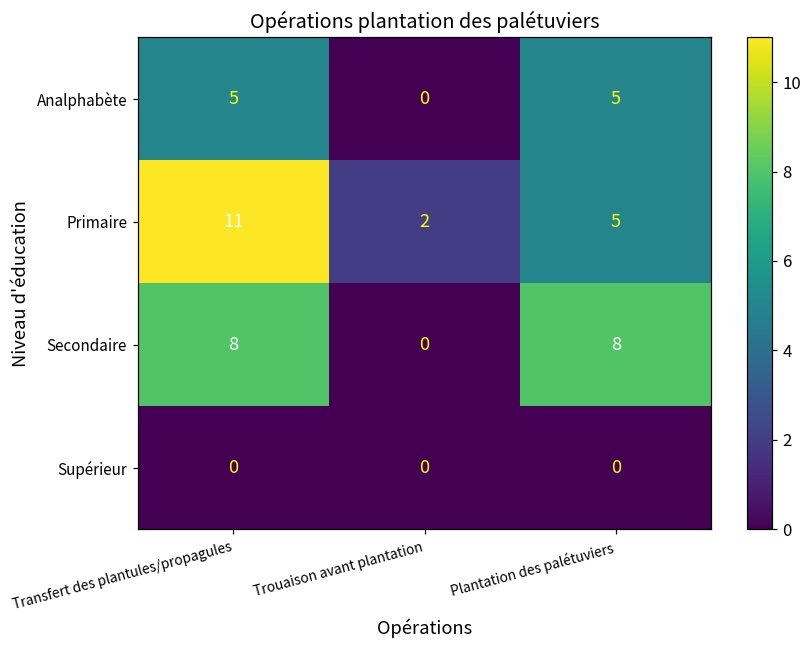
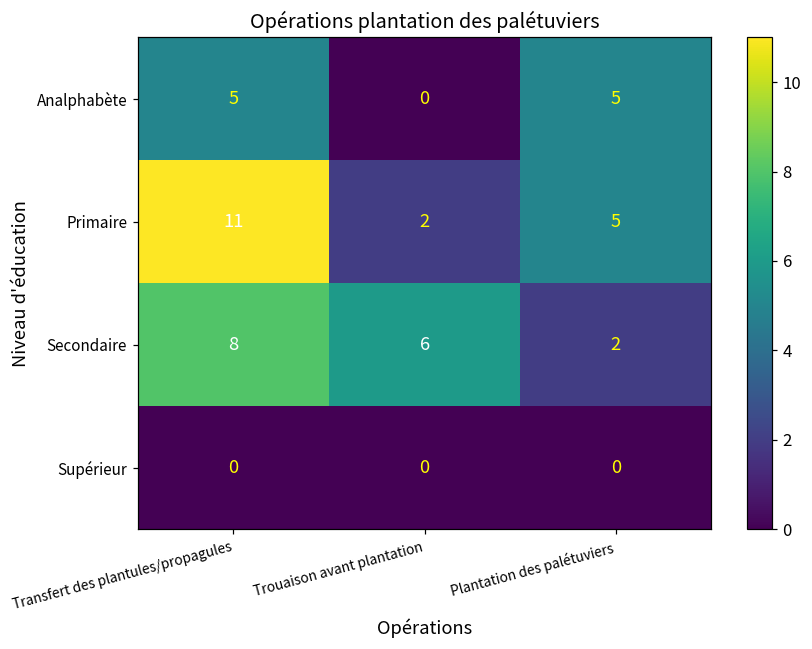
  {
    "Analphabète": {
      "Transfert des plantules/propagules": 5,
      "Trouaison avant plantation": 0,
      "Plantation des palétuviers": 5
    },
    "Primaire": {
      "Transfert des plantules/propagules": 11,
      "Trouaison avant plantation": 2,
      "Plantation des palétuviers": 5
    },
    "Secondaire": {
      "Transfert des plantules/propagules": 8,
-     "Trouaison avant plantation": 0,
-     "Plantation des palétuviers": 8
+     "Trouaison avant plantation": 6,
+     "Plantation des palétuviers": 2
    },
    "Supérieur": {
      "Transfert des plantules/propagules": 0,
      "Trouaison avant plantation": 0,
      "Plantation des palétuviers": 0
    }
  }
